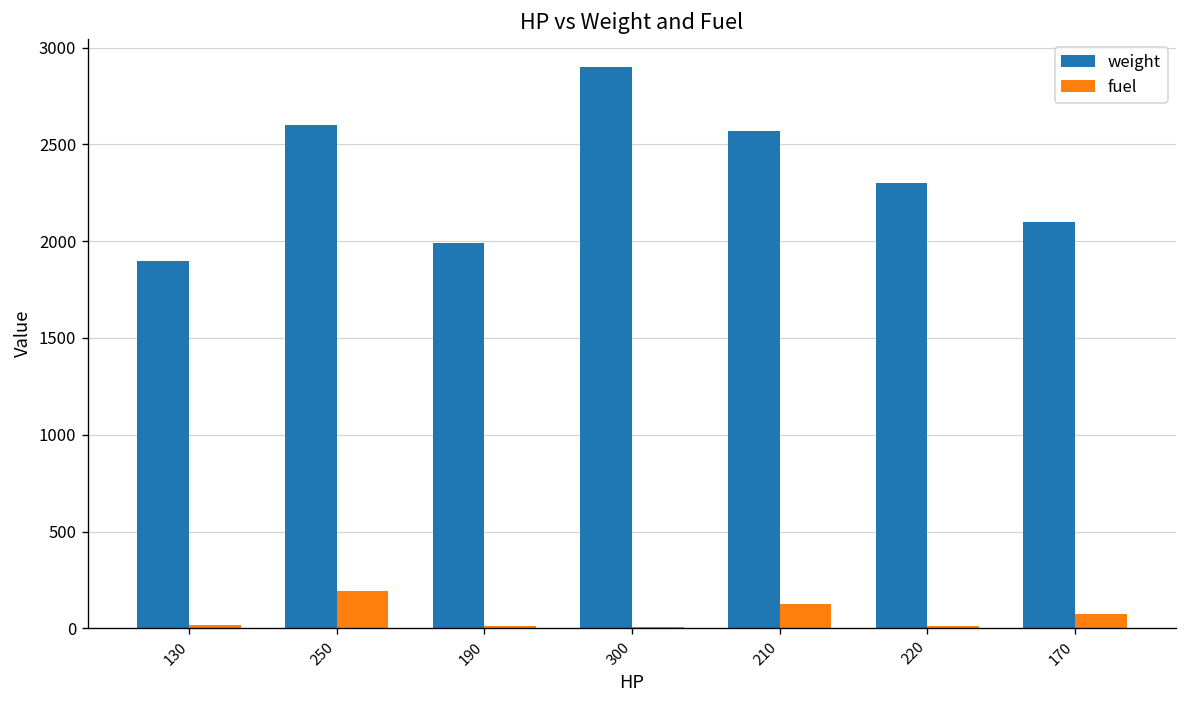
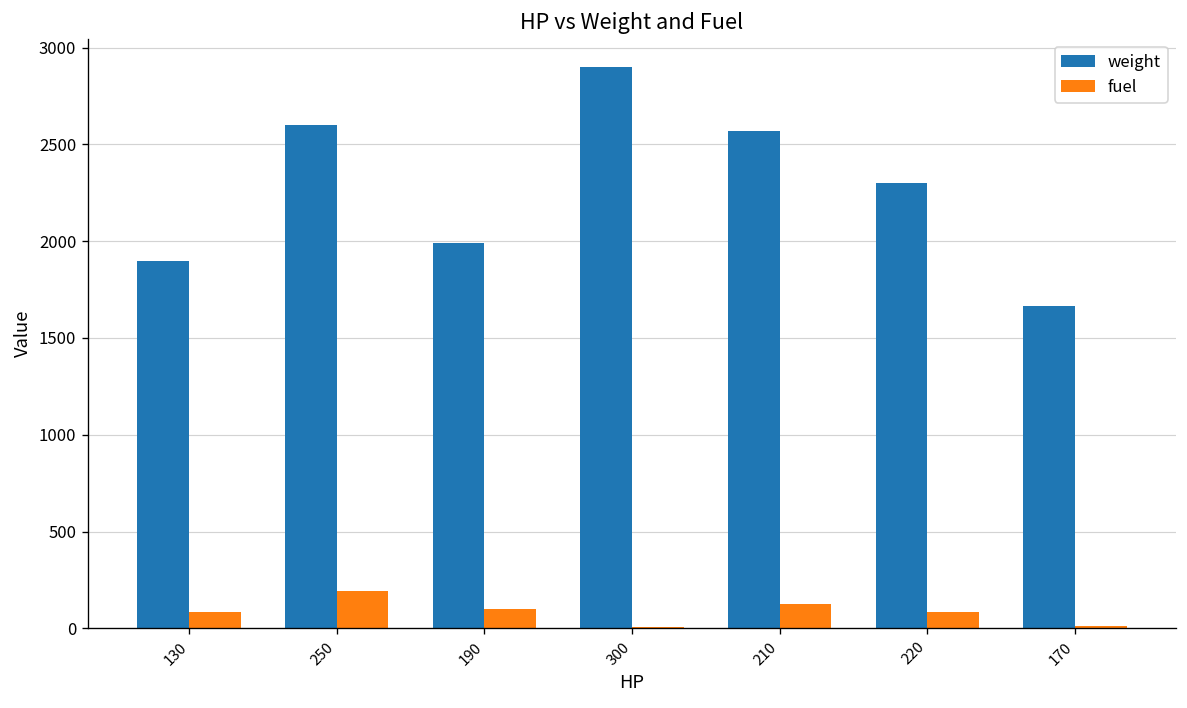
  {
    "weight": {
      "130": 1900,
      "250": 2600,
      "190": 1990,
      "300": 2900,
      "210": 2570,
      "220": 2300,
-     "170": 2100
+     "170": 1660
    },
    "fuel": {
-     "130": 20,
+     "130": 90,
      "250": 190,
-     "190": 10,
+     "190": 100,
      "210": 130,
-     "220": 10,
-     "170": 70
+     "220": 80,
+     "170": 10
    }
  }
